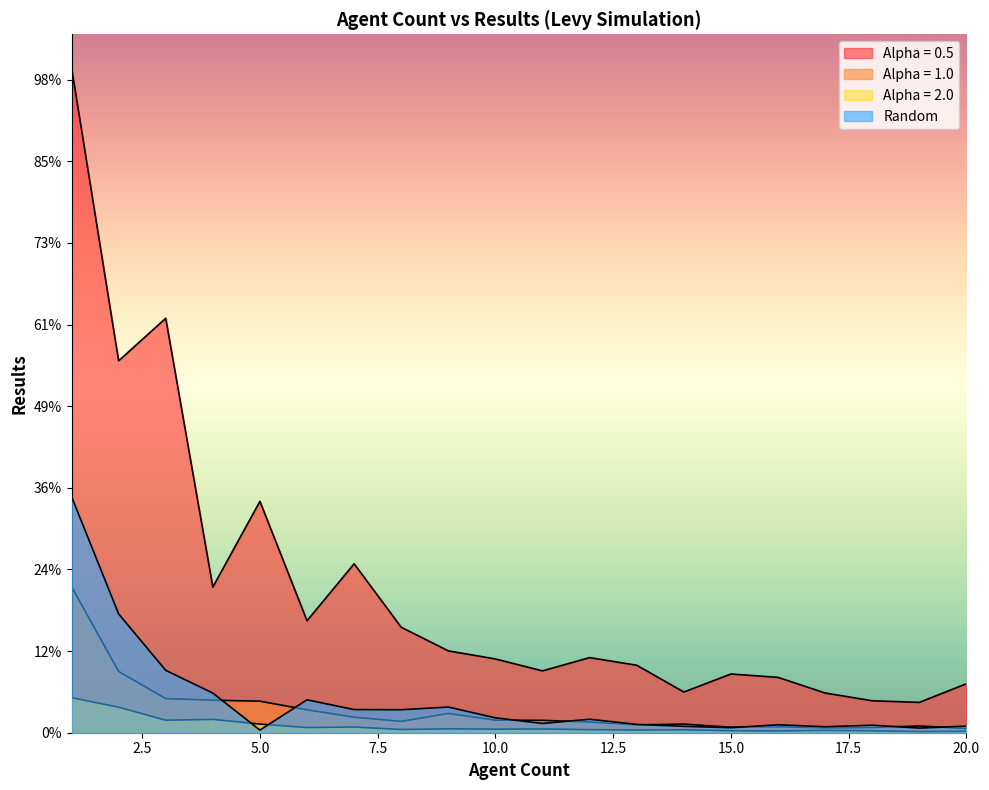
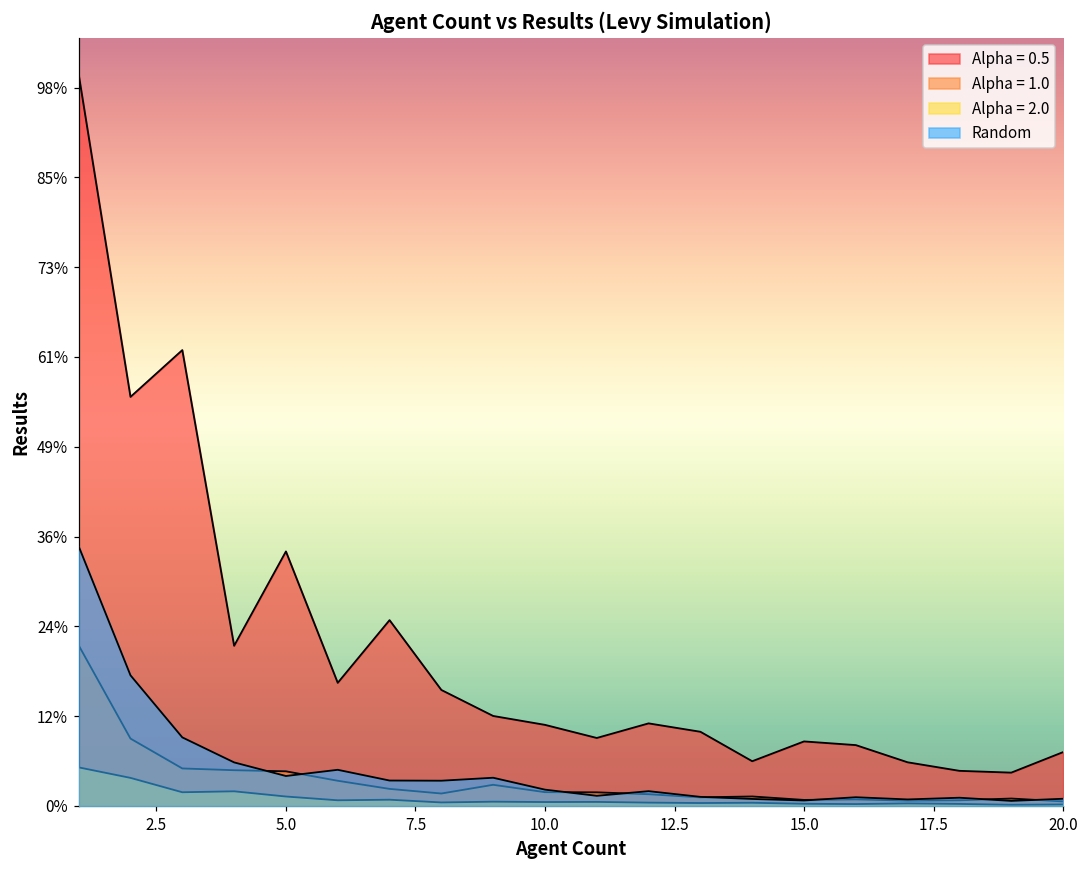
  {
    "Alpha = 0.5": {
      "5.0": "35%",
      "10.0": "11%",
      "15.0": "9%",
      "20.0": "7%"
    },
    "Alpha = 1.0": {
      "5.0": "5%"
    },
    "Alpha = 2.0": {
      "5.0": "1%",
      "10.0": "1%",
      "15.0": "0%",
      "20.0": "0%"
    },
    "Random": {
-     "5.0": "0%"
+     "5.0": "4%"
    }
  }
